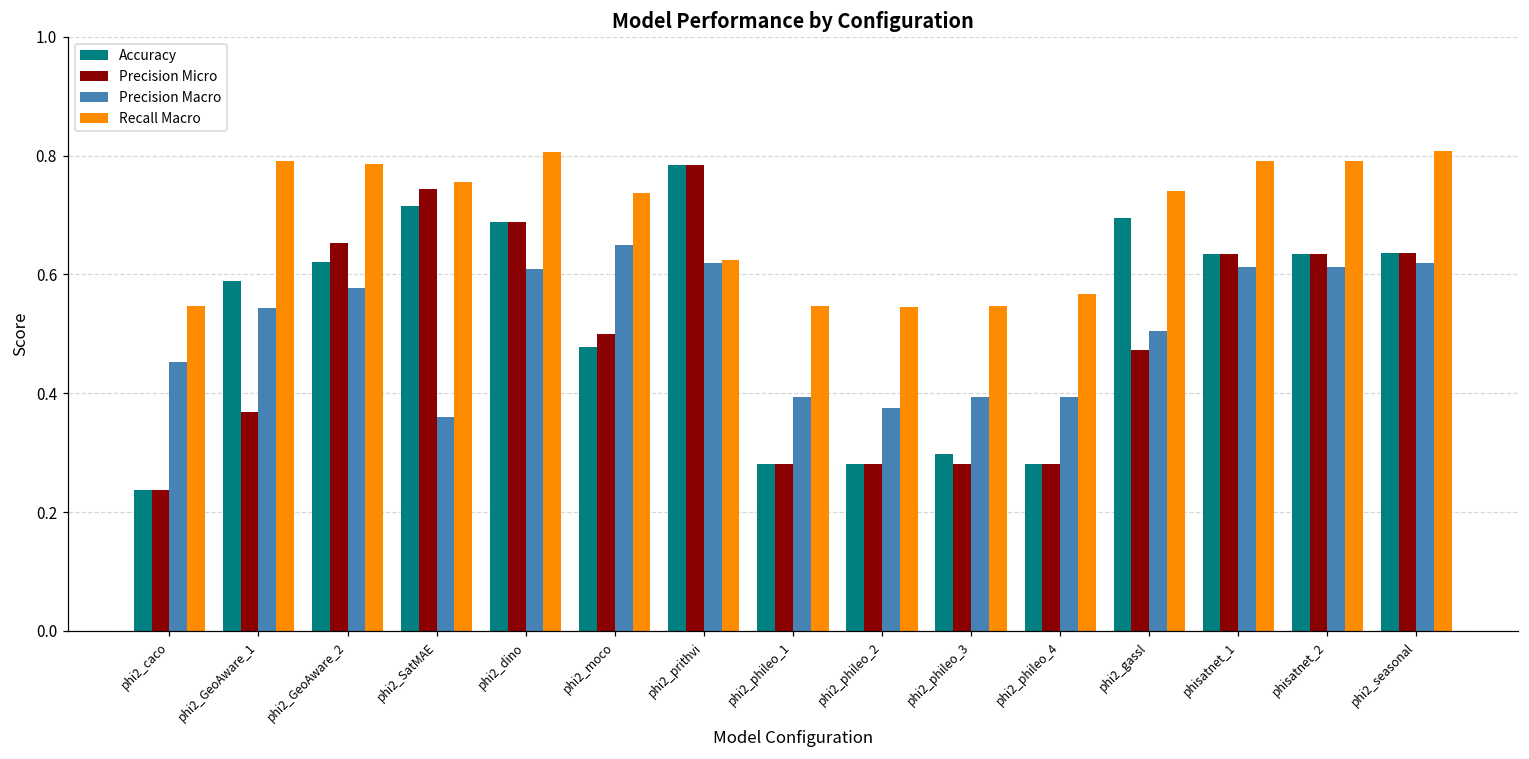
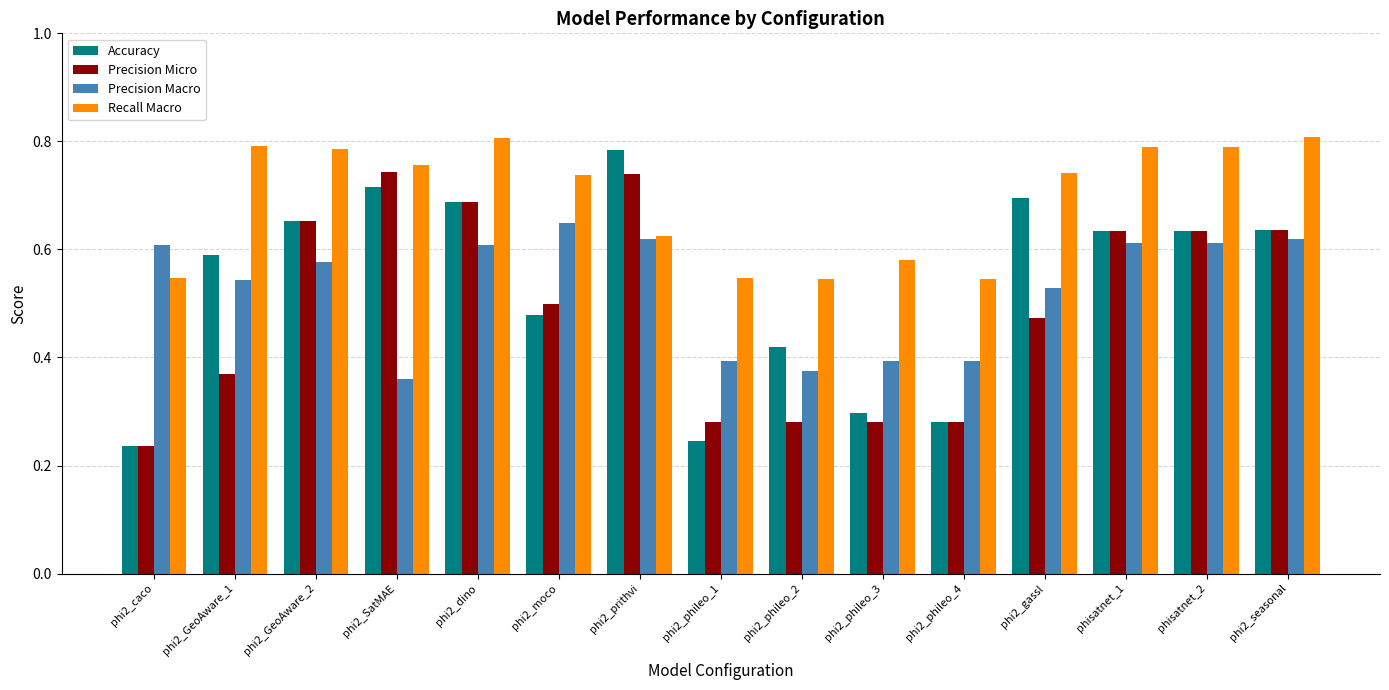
  {
    "Accuracy": {
      "phi2_caco": 0.24,
      "phi2_GeoAware_1": 0.59,
-     "phi2_GeoAware_2": 0.62,
+     "phi2_GeoAware_2": 0.65,
      "phi2_SatMAE": 0.71,
      "phi2_dino": 0.69,
      "phi2_moco": 0.48,
      "phi2_prithvi": 0.78,
-     "phi2_phileo_1": 0.28,
-     "phi2_phileo_2": 0.28,
+     "phi2_phileo_1": 0.25,
+     "phi2_phileo_2": 0.42,
      "phi2_phileo_3": 0.30,
      "phi2_phileo_4": 0.28,
      "phi2_gassl": 0.69,
      "phisatnet_1": 0.63,
      "phisatnet_2": 0.63,
      "phi2_seasonal": 0.64
    },
    "Precision Micro": {
      "phi2_caco": 0.24,
      "phi2_GeoAware_1": 0.37,
      "phi2_GeoAware_2": 0.65,
      "phi2_SatMAE": 0.74,
      "phi2_dino": 0.69,
      "phi2_moco": 0.50,
-     "phi2_prithvi": 0.78,
+     "phi2_prithvi": 0.74,
      "phi2_phileo_1": 0.28,
      "phi2_phileo_2": 0.28,
      "phi2_phileo_3": 0.28,
      "phi2_phileo_4": 0.28,
      "phi2_gassl": 0.47,
      "phisatnet_1": 0.63,
      "phisatnet_2": 0.63,
      "phi2_seasonal": 0.64
    },
    "Precision Macro": {
-     "phi2_caco": 0.45,
+     "phi2_caco": 0.61,
      "phi2_GeoAware_1": 0.54,
      "phi2_GeoAware_2": 0.58,
      "phi2_SatMAE": 0.36,
      "phi2_dino": 0.61,
      "phi2_moco": 0.65,
      "phi2_prithvi": 0.62,
      "phi2_phileo_1": 0.39,
      "phi2_phileo_2": 0.37,
      "phi2_phileo_3": 0.39,
      "phi2_phileo_4": 0.39,
-     "phi2_gassl": 0.51,
+     "phi2_gassl": 0.53,
      "phisatnet_1": 0.61,
      "phisatnet_2": 0.61,
      "phi2_seasonal": 0.62
    },
    "Recall Macro": {
      "phi2_caco": 0.55,
      "phi2_GeoAware_1": 0.79,
      "phi2_GeoAware_2": 0.79,
      "phi2_SatMAE": 0.76,
      "phi2_dino": 0.81,
      "phi2_moco": 0.74,
      "phi2_prithvi": 0.62,
      "phi2_phileo_1": 0.55,
      "phi2_phileo_2": 0.55,
-     "phi2_phileo_3": 0.55,
-     "phi2_phileo_4": 0.57,
+     "phi2_phileo_3": 0.58,
+     "phi2_phileo_4": 0.55,
      "phi2_gassl": 0.74,
      "phisatnet_1": 0.79,
      "phisatnet_2": 0.79,
      "phi2_seasonal": 0.81
    }
  }
